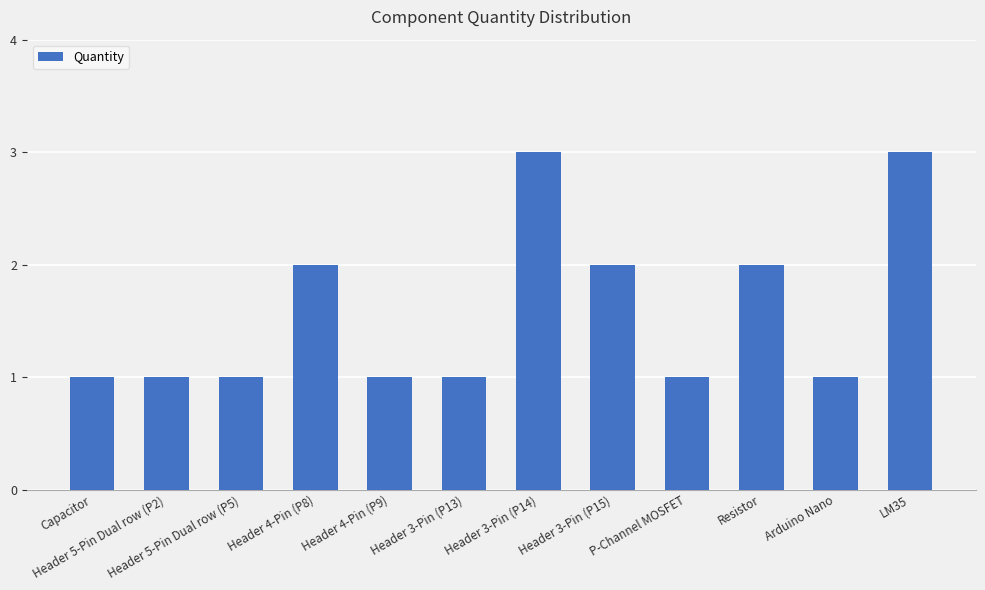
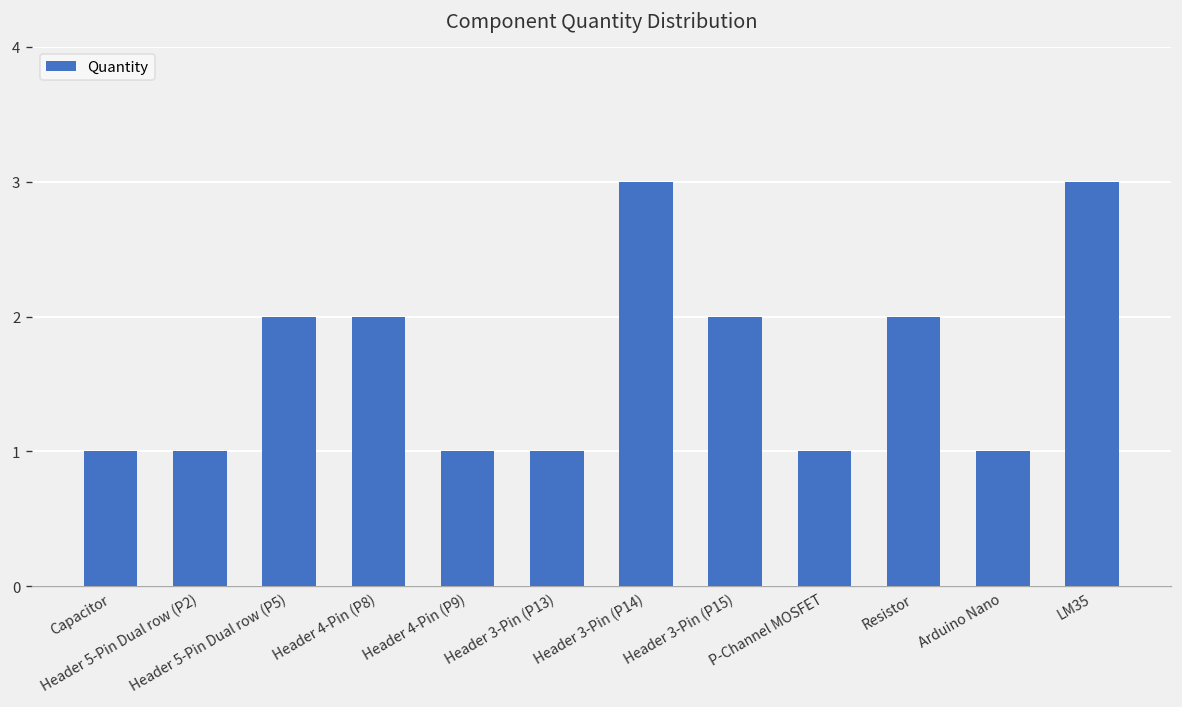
  {
    "Capacitor": 1,
    "Header 5-Pin Dual row (P2)": 1,
-   "Header 5-Pin Dual row (P5)": 1,
+   "Header 5-Pin Dual row (P5)": 2,
    "Header 4-Pin (P8)": 2,
    "Header 4-Pin (P9)": 1,
    "Header 3-Pin (P13)": 1,
    "Header 3-Pin (P14)": 3,
    "Header 3-Pin (P15)": 2,
    "P-Channel MOSFET": 1,
    "Resistor": 2,
    "Arduino Nano": 1,
    "LM35": 3
  }
